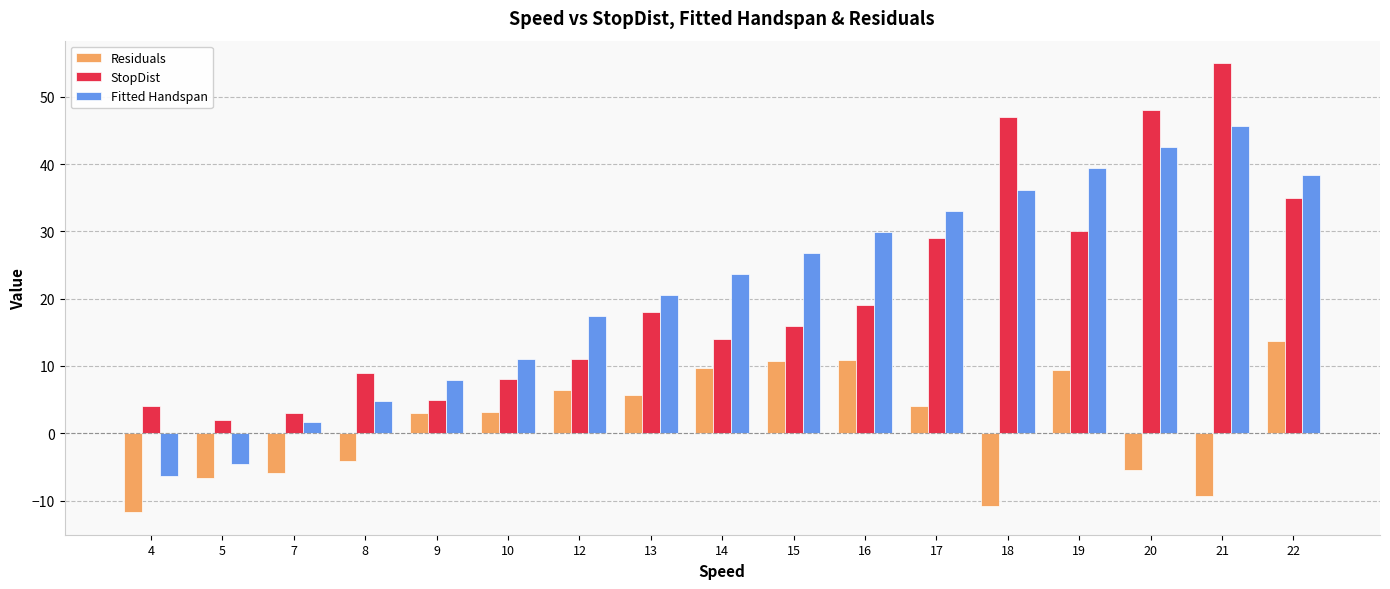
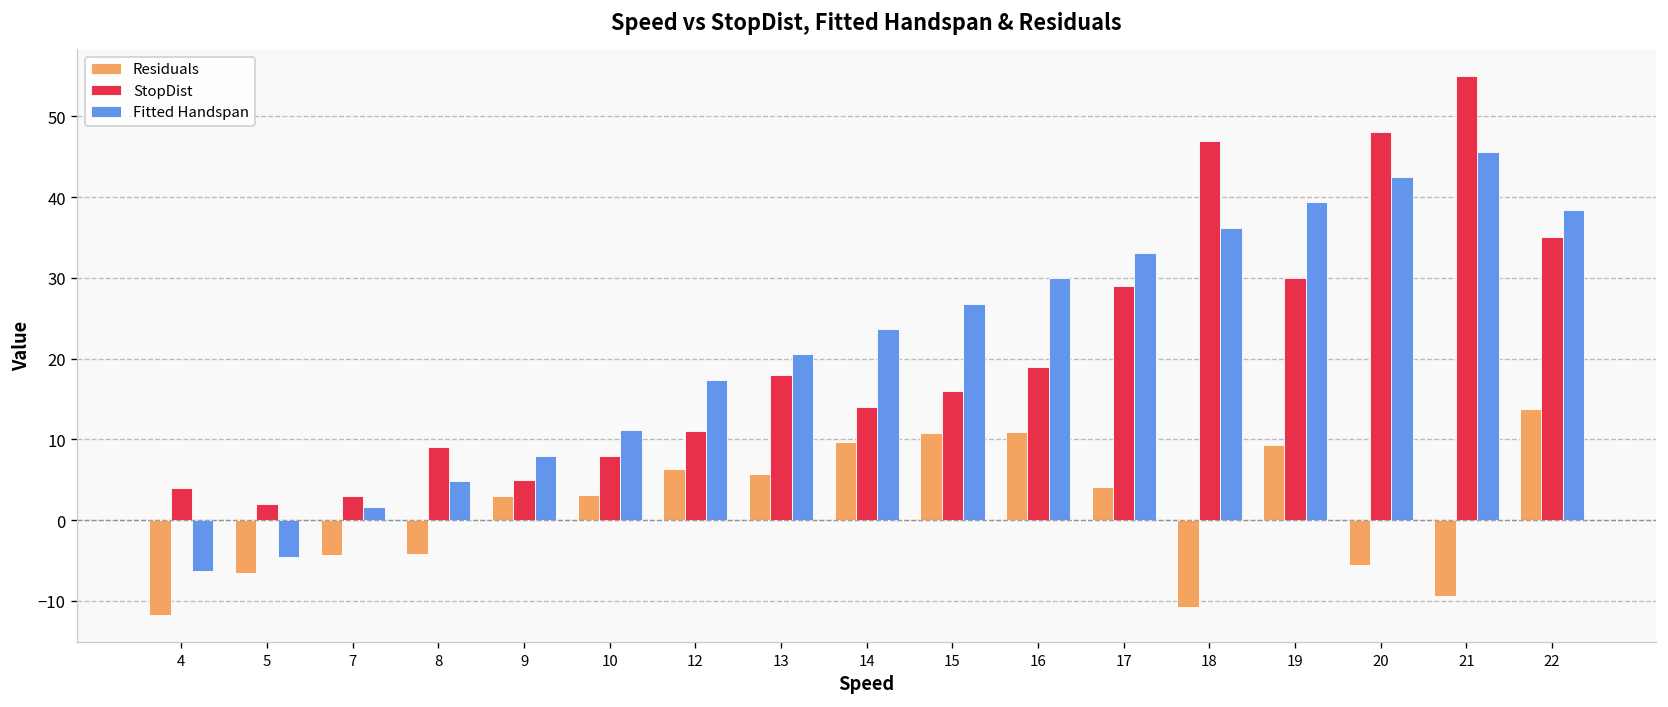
  {
    "Residuals": {
      "4": -12,
      "5": -7,
-     "7": -6,
+     "7": -4,
      "8": -4,
      "9": 3,
      "10": 3,
      "12": 6,
      "13": 6,
      "14": 10,
      "15": 11,
      "16": 11,
      "17": 4,
      "18": -11,
      "19": 9,
      "20": -6,
      "21": -9,
      "22": 14
    },
    "StopDist": {
      "4": 4,
      "5": 2,
      "7": 3,
      "8": 9,
      "9": 5,
      "10": 8,
      "12": 11,
      "13": 18,
      "14": 14,
      "15": 16,
      "16": 19,
      "17": 29,
      "18": 47,
      "19": 30,
      "20": 48,
      "21": 55,
      "22": 35
    },
    "Fitted Handspan": {
      "4": -6,
      "5": -5,
      "7": 2,
      "8": 5,
      "9": 8,
      "10": 11,
      "12": 17,
      "13": 21,
      "14": 24,
      "15": 27,
      "16": 30,
      "17": 33,
      "18": 36,
      "19": 39,
      "20": 43,
      "21": 46,
      "22": 38
    }
  }
